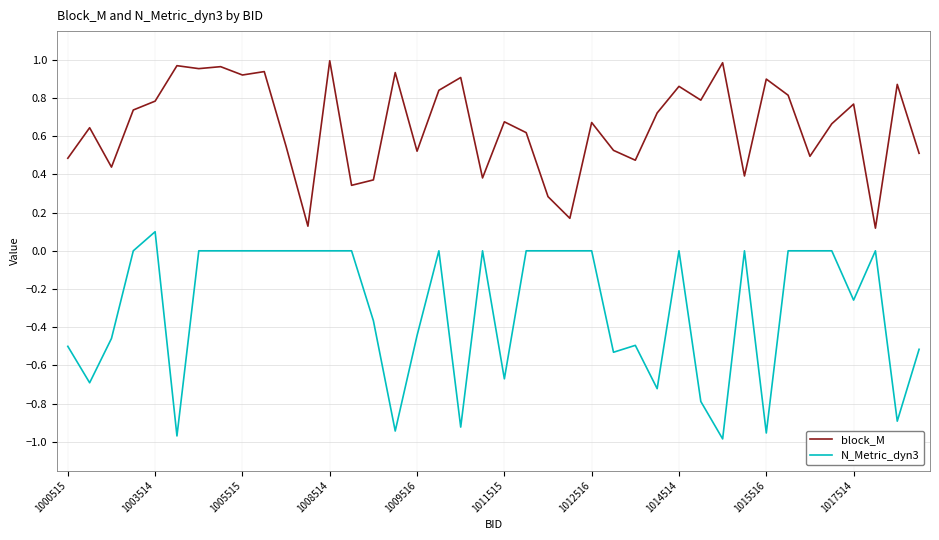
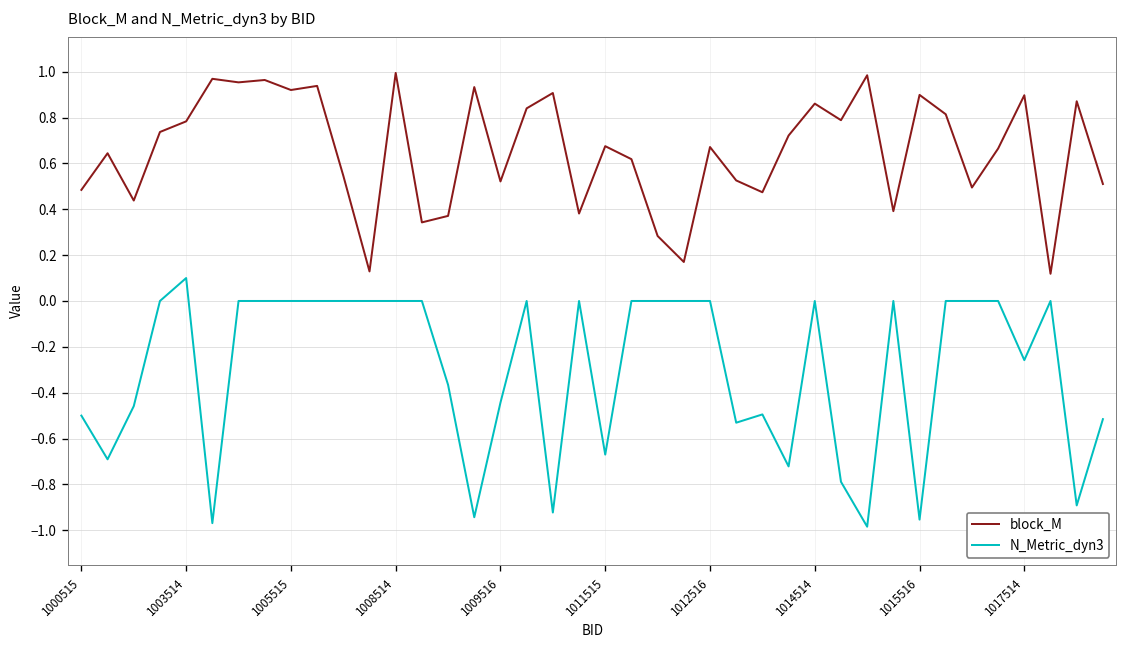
  {
    "block_M": {
      "1000515": 0.48,
      "1003514": 0.78,
      "1005515": 0.92,
      "1008514": 0.99,
      "1009516": 0.52,
      "1011515": 0.68,
      "1012516": 0.67,
      "1014514": 0.86,
      "1015516": 0.90,
-     "1017514": 0.77
+     "1017514": 0.90
    },
    "N_Metric_dyn3": {
      "1000515": -0.50,
      "1003514": 0.10,
      "1005515": 0.00,
      "1008514": 0.00,
      "1009516": -0.44,
      "1011515": -0.67,
      "1012516": 0.00,
      "1014514": 0.00,
      "1015516": -0.95,
      "1017514": -0.26
    }
  }
